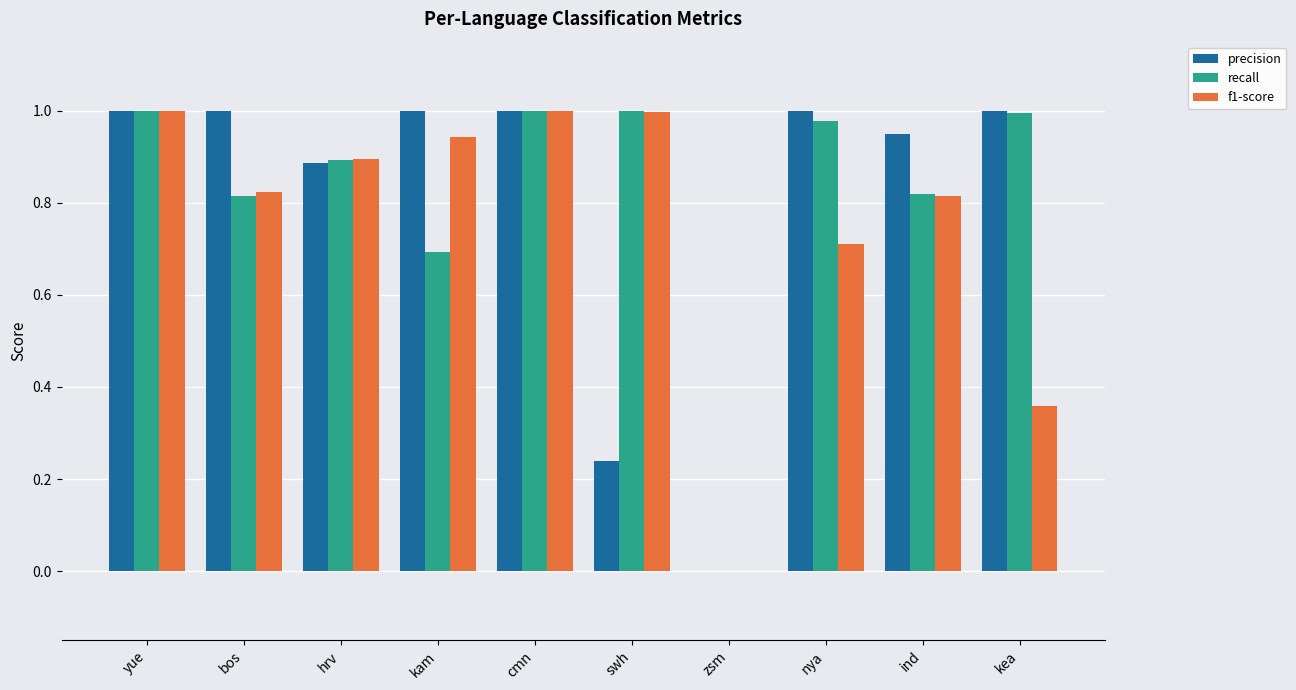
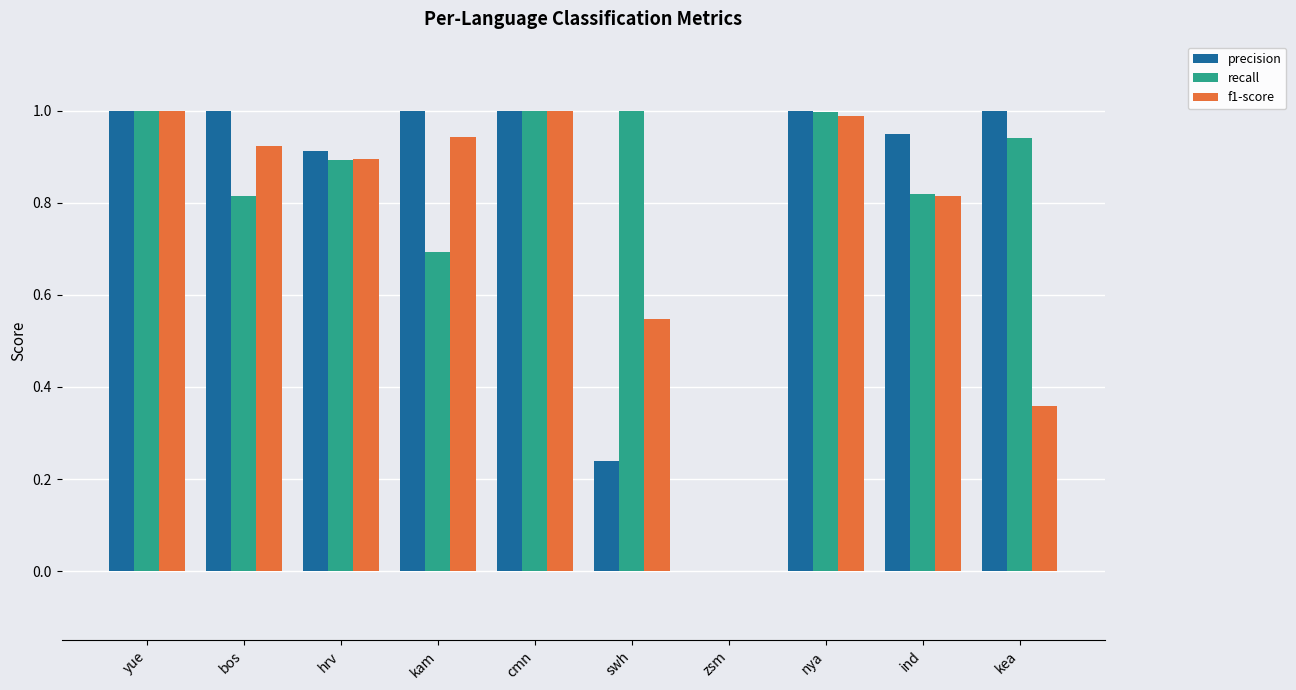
  {
    "precision": {
      "yue": 1.00,
      "bos": 1.00,
-     "hrv": 0.89,
+     "hrv": 0.91,
      "kam": 1.00,
      "cmn": 1.00,
      "swh": 0.24,
      "zsm": 0.00,
      "nya": 1.00,
      "ind": 0.95,
      "kea": 1.00
    },
    "recall": {
      "yue": 1.00,
      "bos": 0.82,
      "hrv": 0.89,
      "kam": 0.69,
      "cmn": 1.00,
      "swh": 1.00,
      "zsm": 0.00,
-     "nya": 0.98,
+     "nya": 1.00,
      "ind": 0.82,
-     "kea": 1.00
+     "kea": 0.94
    },
    "f1-score": {
      "yue": 1.00,
-     "bos": 0.82,
+     "bos": 0.92,
      "hrv": 0.90,
      "kam": 0.94,
      "cmn": 1.00,
-     "swh": 1.00,
+     "swh": 0.55,
      "zsm": 0.00,
-     "nya": 0.71,
+     "nya": 0.99,
      "ind": 0.81,
      "kea": 0.36
    }
  }
